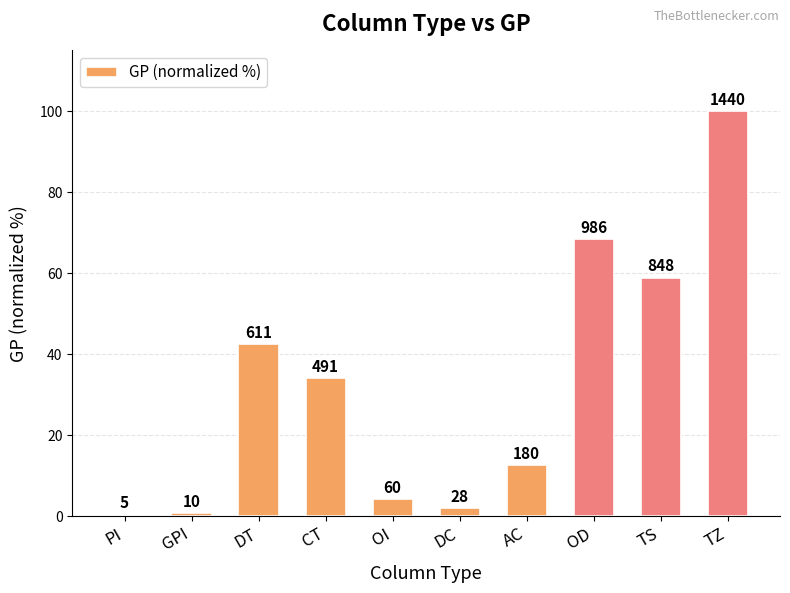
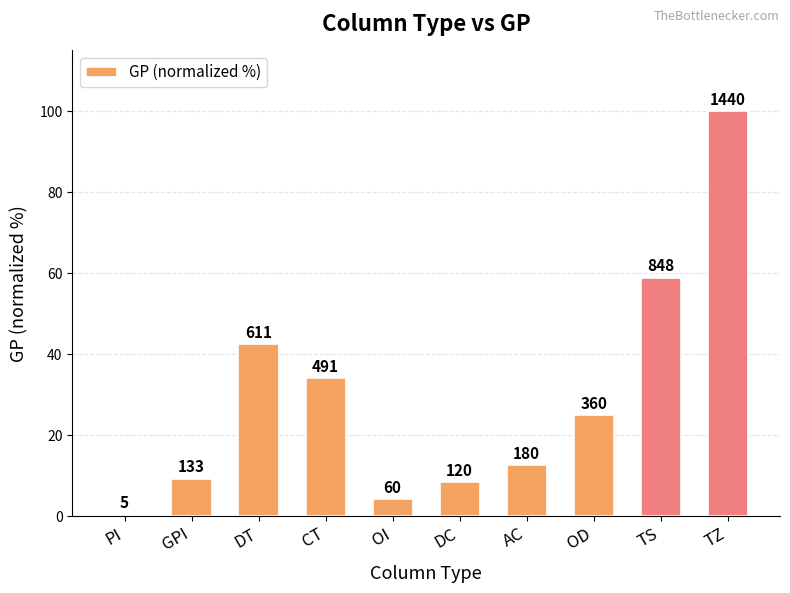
  {
-   "GPI": 10,
-   "DC": 28,
-   "OD": 986
+   "GPI": 133,
+   "DC": 120,
+   "OD": 360
  }
